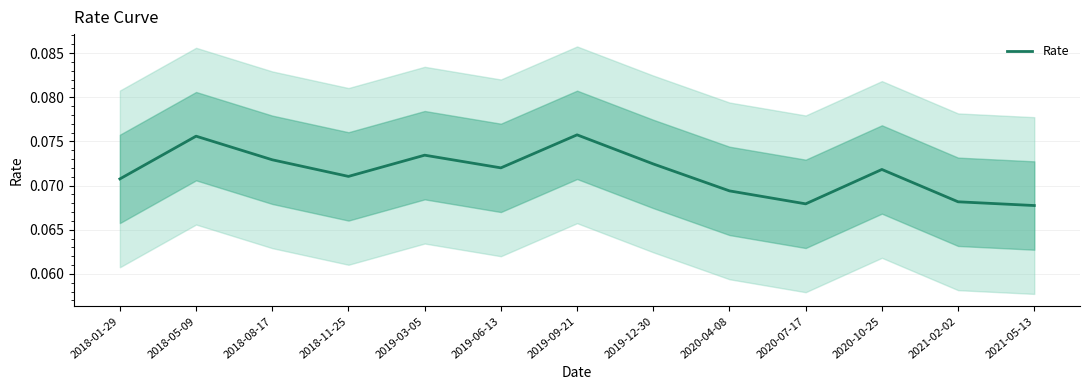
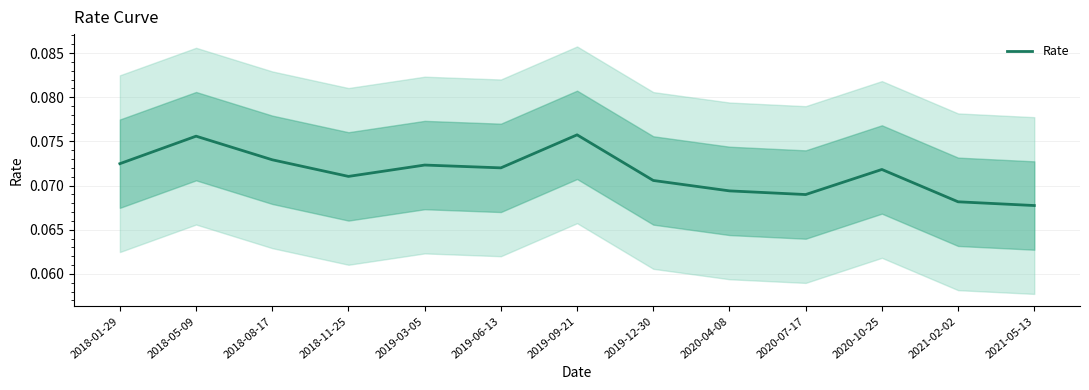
  {
    "Rate": {
-     "2018-01-29": 0.071,
+     "2018-01-29": 0.072,
      "2018-05-09": 0.076,
      "2018-08-17": 0.073,
      "2018-11-25": 0.071,
-     "2019-03-05": 0.073,
+     "2019-03-05": 0.072,
      "2019-06-13": 0.072,
      "2019-09-21": 0.076,
-     "2019-12-30": 0.072,
+     "2019-12-30": 0.071,
      "2020-04-08": 0.069,
-     "2020-07-17": 0.068,
+     "2020-07-17": 0.069,
      "2020-10-25": 0.072,
      "2021-02-02": 0.068,
      "2021-05-13": 0.068
    }
  }
